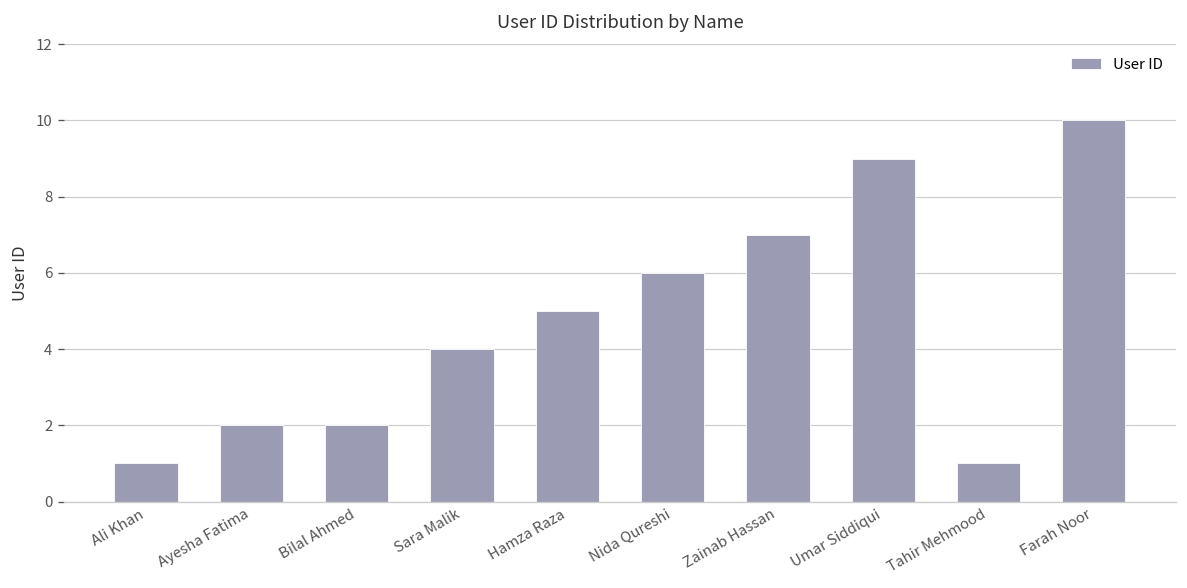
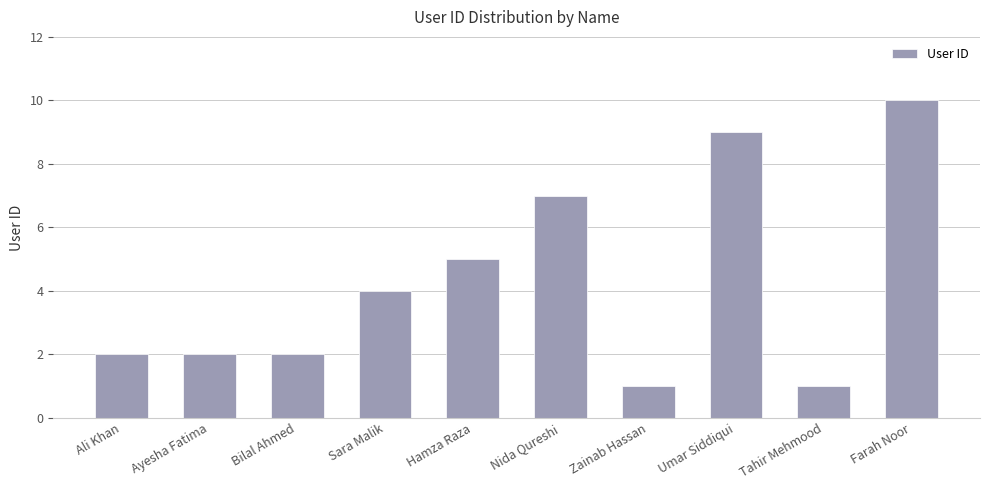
  {
-   "Ali Khan": 1,
+   "Ali Khan": 2,
    "Ayesha Fatima": 2,
    "Bilal Ahmed": 2,
    "Sara Malik": 4,
    "Hamza Raza": 5,
-   "Nida Qureshi": 6,
-   "Zainab Hassan": 7,
+   "Nida Qureshi": 7,
+   "Zainab Hassan": 1,
    "Umar Siddiqui": 9,
    "Tahir Mehmood": 1,
    "Farah Noor": 10
  }
